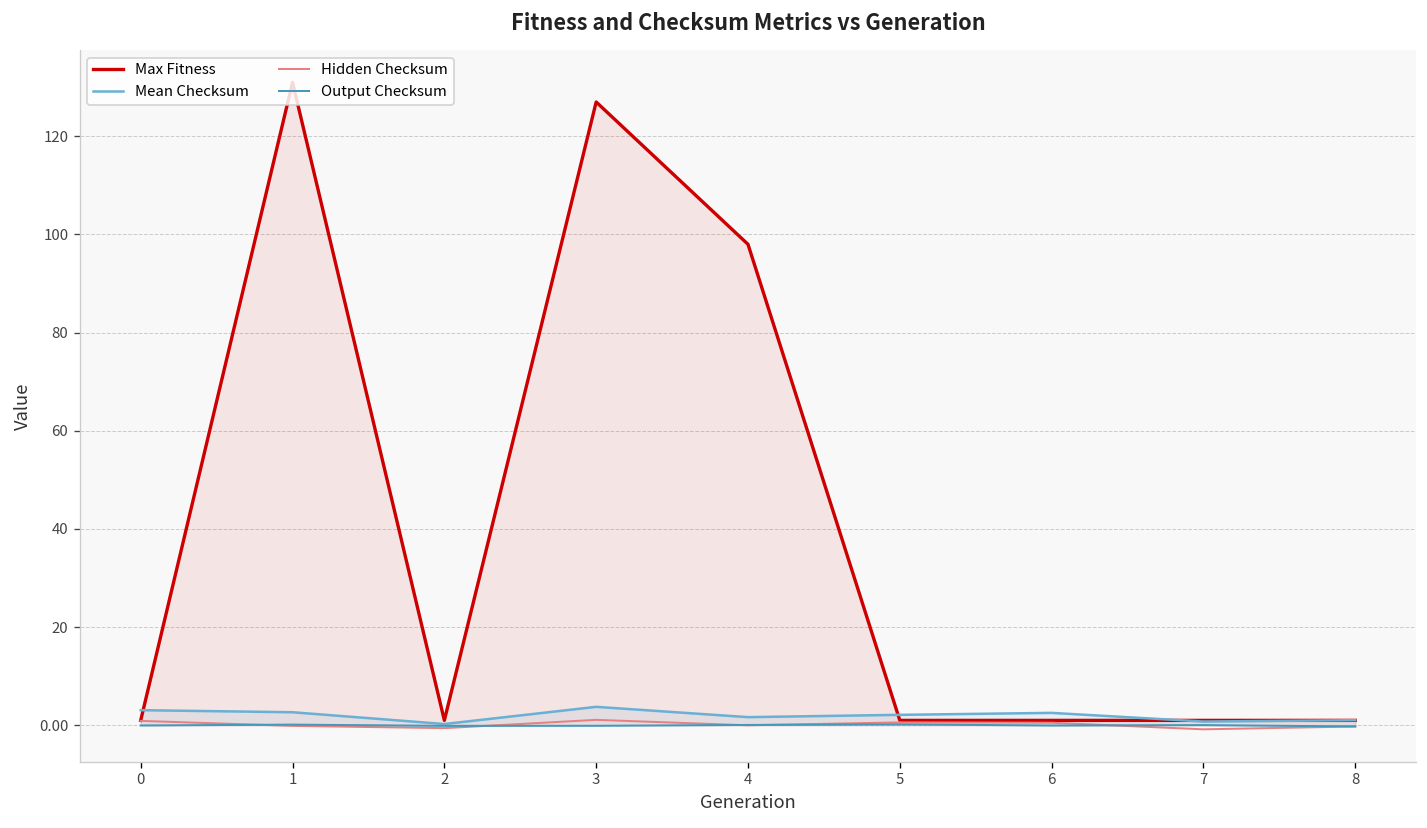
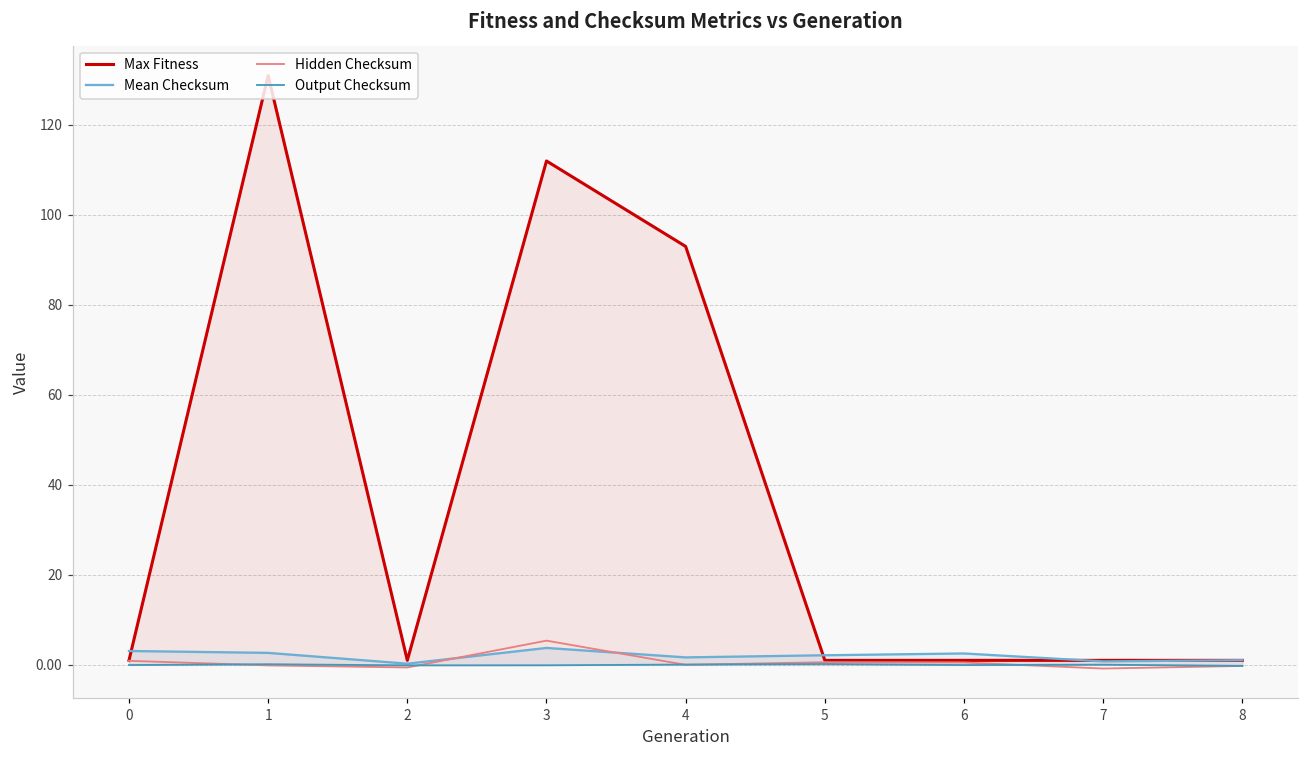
  {
    "Max Fitness": {
      "2": 1,
-     "3": 127,
-     "4": 98
+     "3": 112,
+     "4": 93
    },
    "Hidden Checksum": {
-     "3": 1,
+     "3": 5,
      "7": -1
    }
  }
